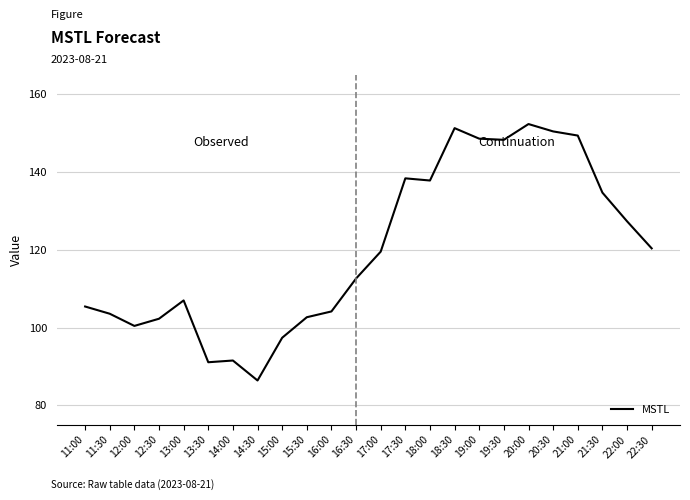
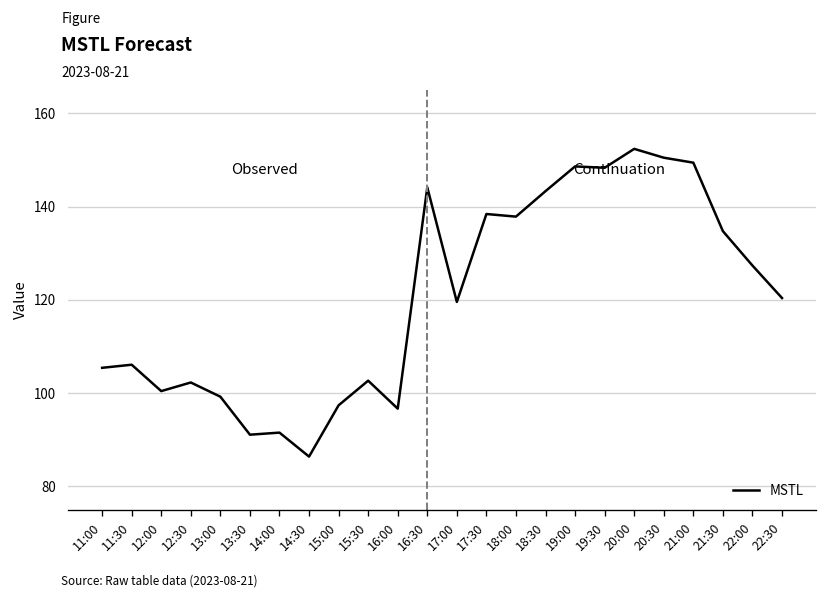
  {
    "11:00": 105,
-   "11:30": 104,
+   "11:30": 106,
    "12:00": 100,
    "12:30": 102,
-   "13:00": 107,
+   "13:00": 99,
    "13:30": 91,
    "14:00": 92,
    "14:30": 86,
    "15:00": 97,
    "15:30": 103,
-   "16:00": 104,
-   "16:30": 113,
+   "16:00": 97,
+   "16:30": 144,
    "17:00": 120,
    "17:30": 138,
    "18:00": 138,
-   "18:30": 151,
+   "18:30": 143,
    "19:00": 149,
    "19:30": 148,
    "20:00": 152,
    "20:30": 150,
    "21:00": 149,
    "21:30": 135,
    "22:00": 127,
    "22:30": 120
  }
